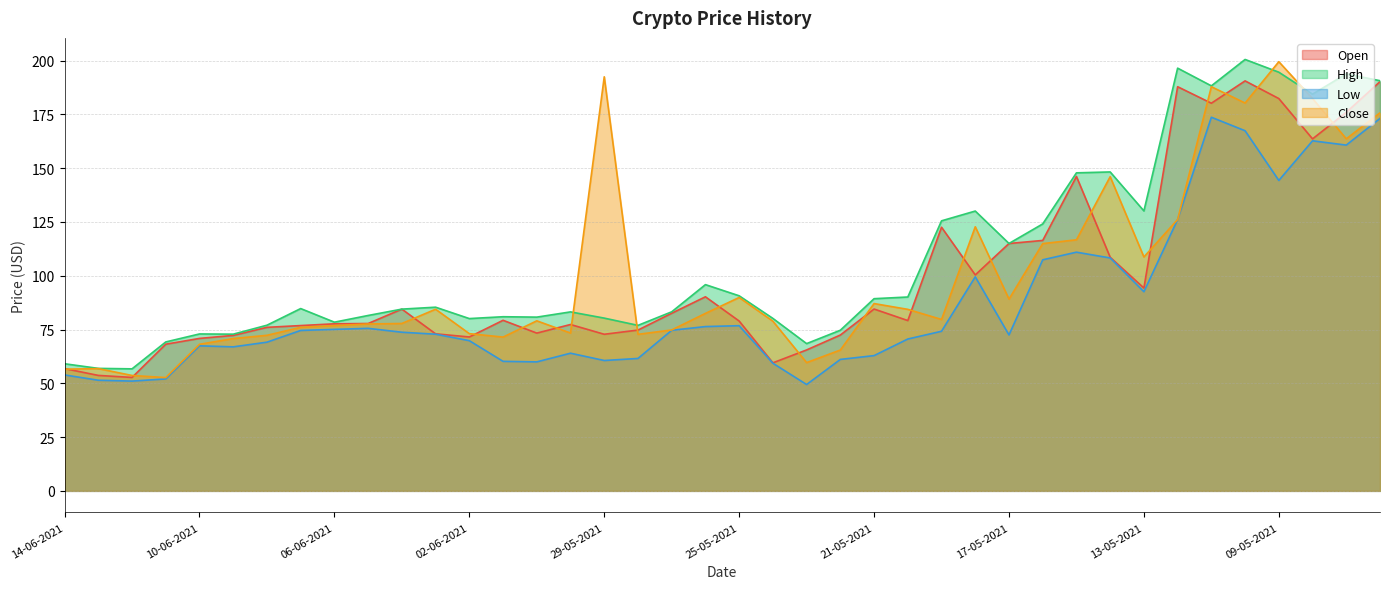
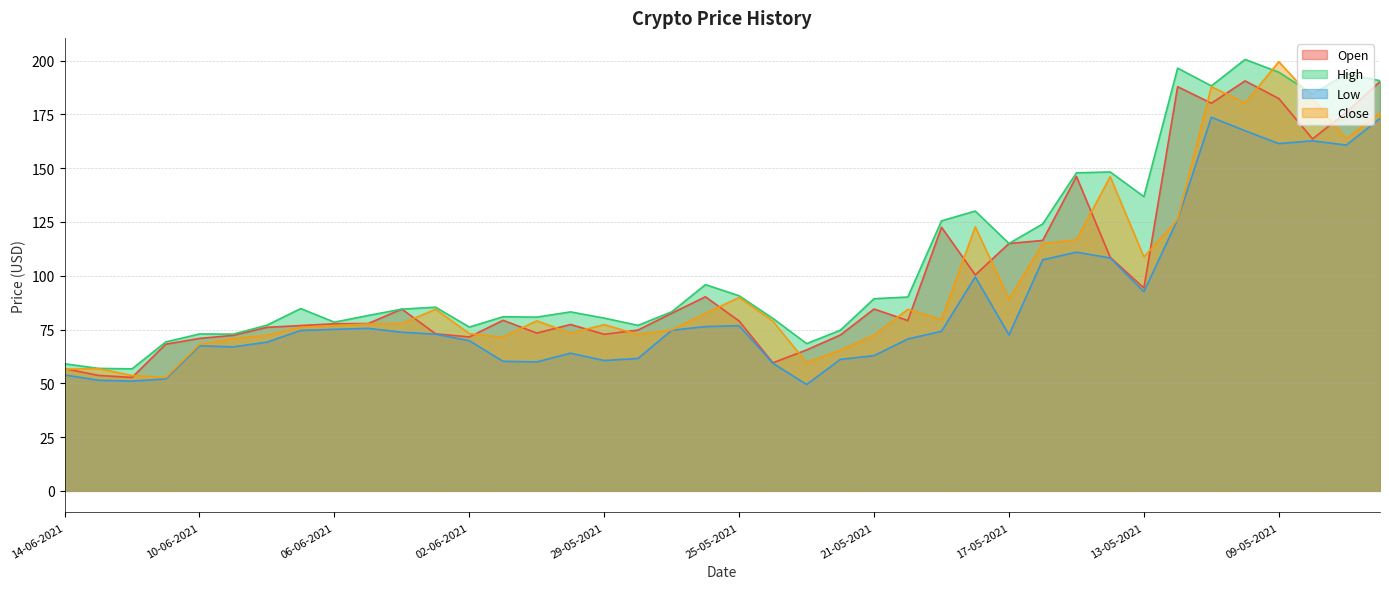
  {
    "Open": {
      "10-06-2021": 71,
      "02-06-2021": 72,
      "29-05-2021": 73,
      "25-05-2021": 79,
      "21-05-2021": 85,
      "13-05-2021": 94,
      "09-05-2021": 182
    },
    "High": {
      "14-06-2021": 59,
      "10-06-2021": 73,
-     "02-06-2021": 80,
+     "02-06-2021": 76,
      "29-05-2021": 80,
      "21-05-2021": 89,
-     "13-05-2021": 130,
+     "13-05-2021": 137,
      "09-05-2021": 195
    },
    "Low": {
      "14-06-2021": 54,
      "06-06-2021": 75,
      "02-06-2021": 70,
      "29-05-2021": 61,
      "25-05-2021": 77,
      "21-05-2021": 63,
      "17-05-2021": 72,
      "13-05-2021": 93,
-     "09-05-2021": 144
+     "09-05-2021": 161
    },
    "Close": {
      "02-06-2021": 73,
-     "29-05-2021": 192,
-     "21-05-2021": 87,
+     "29-05-2021": 77,
+     "21-05-2021": 72,
      "17-05-2021": 89,
      "13-05-2021": 109,
      "09-05-2021": 199
    }
  }
